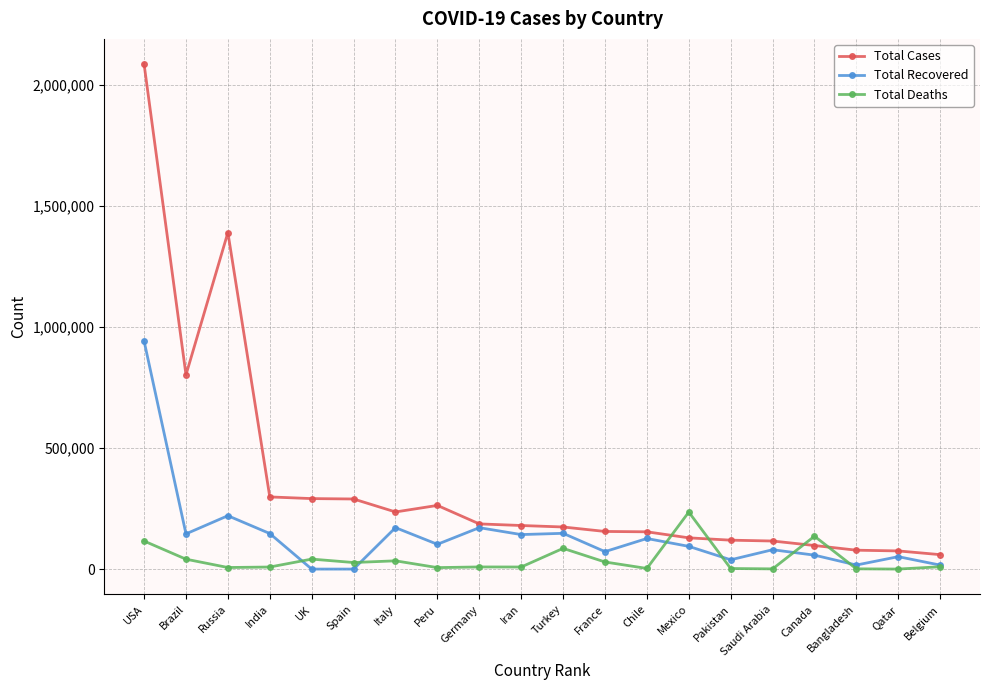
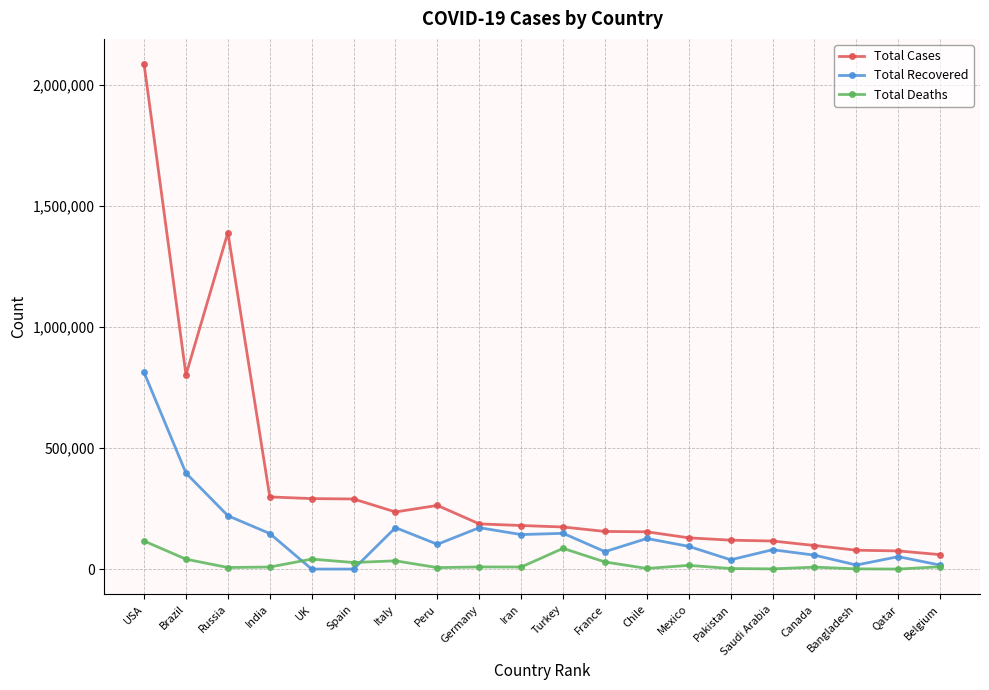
  {
    "Total Cases": {
      "USA": "2,090,000",
      "Brazil": "800,000",
      "Russia": "1,390,000",
      "India": "300,000",
      "UK": "290,000",
      "Spain": "290,000",
      "Italy": "240,000",
      "Peru": "260,000",
      "Germany": "190,000",
      "Iran": "180,000",
      "Turkey": "170,000",
      "France": "160,000",
      "Chile": "150,000",
      "Mexico": "130,000",
      "Pakistan": "120,000",
      "Saudi Arabia": "120,000",
      "Canada": "100,000",
      "Bangladesh": "80,000",
      "Qatar": "80,000",
      "Belgium": "60,000"
    },
    "Total Recovered": {
-     "USA": "940,000",
-     "Brazil": "150,000",
+     "USA": "810,000",
+     "Brazil": "400,000",
      "Russia": "220,000",
      "India": "150,000",
      "UK": "0",
      "Spain": "0",
      "Italy": "170,000",
      "Peru": "100,000",
      "Germany": "170,000",
      "Iran": "140,000",
      "Turkey": "150,000",
      "France": "70,000",
      "Chile": "130,000",
      "Mexico": "90,000",
      "Pakistan": "40,000",
      "Saudi Arabia": "80,000",
      "Canada": "60,000",
      "Bangladesh": "20,000",
      "Qatar": "50,000"
    },
    "Total Deaths": {
      "USA": "120,000",
      "Brazil": "40,000",
      "Russia": "10,000",
      "India": "10,000",
      "UK": "40,000",
      "Spain": "30,000",
      "Italy": "30,000",
      "Peru": "10,000",
      "Germany": "10,000",
      "Iran": "10,000",
      "Turkey": "90,000",
      "France": "30,000",
      "Chile": "0",
-     "Mexico": "240,000",
+     "Mexico": "20,000",
      "Pakistan": "0",
      "Saudi Arabia": "0",
-     "Canada": "140,000",
+     "Canada": "10,000",
      "Bangladesh": "0",
      "Qatar": "0"
    }
  }
